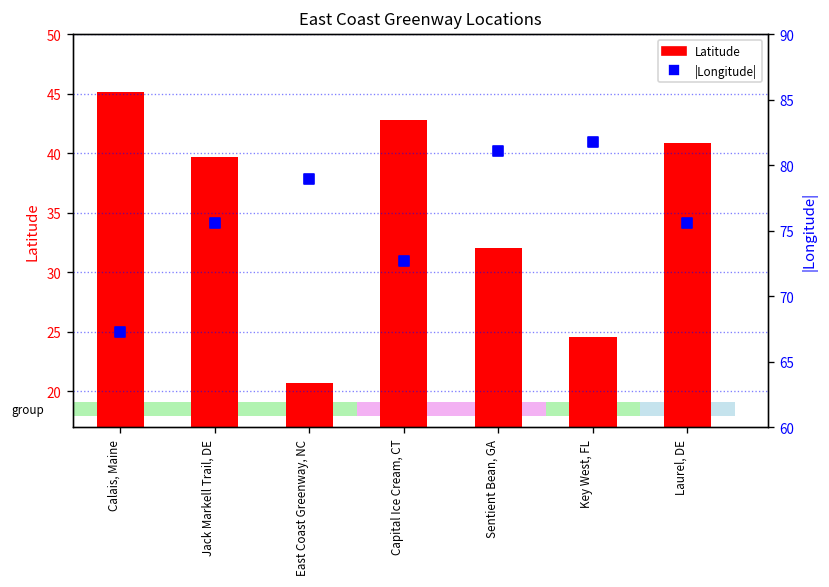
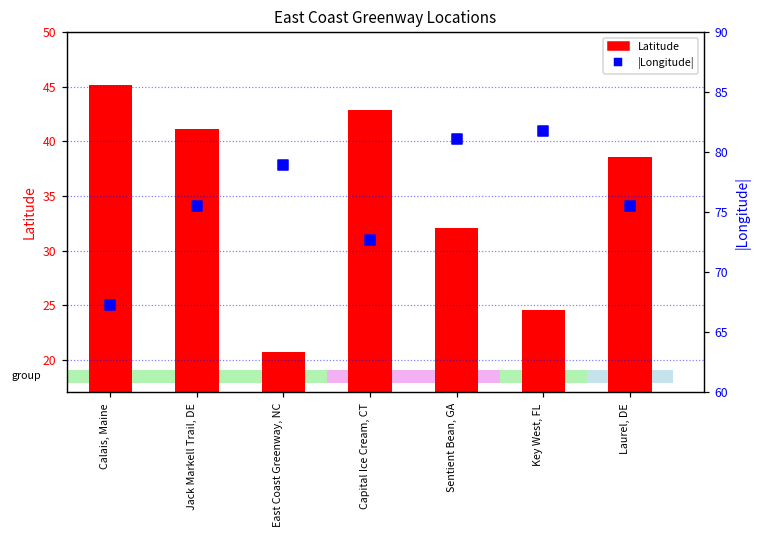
  {
    "Latitude": {
      "Calais, Maine": 45,
-     "Jack Markell Trail, DE": 40,
+     "Jack Markell Trail, DE": 41,
      "East Coast Greenway, NC": 21,
      "Capital Ice Cream, CT": 43,
      "Sentient Bean, GA": 32,
      "Key West, FL": 25,
-     "Laurel, DE": 41
+     "Laurel, DE": 39
    }
  }
